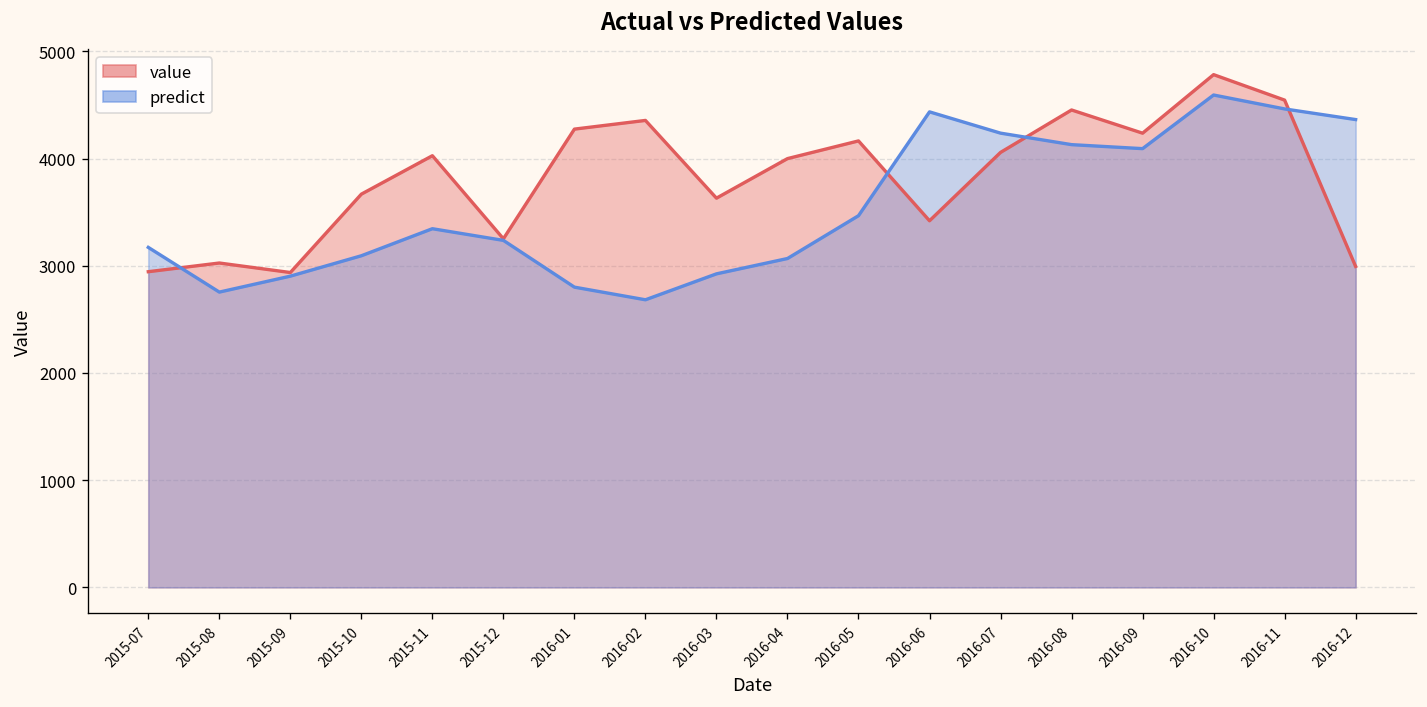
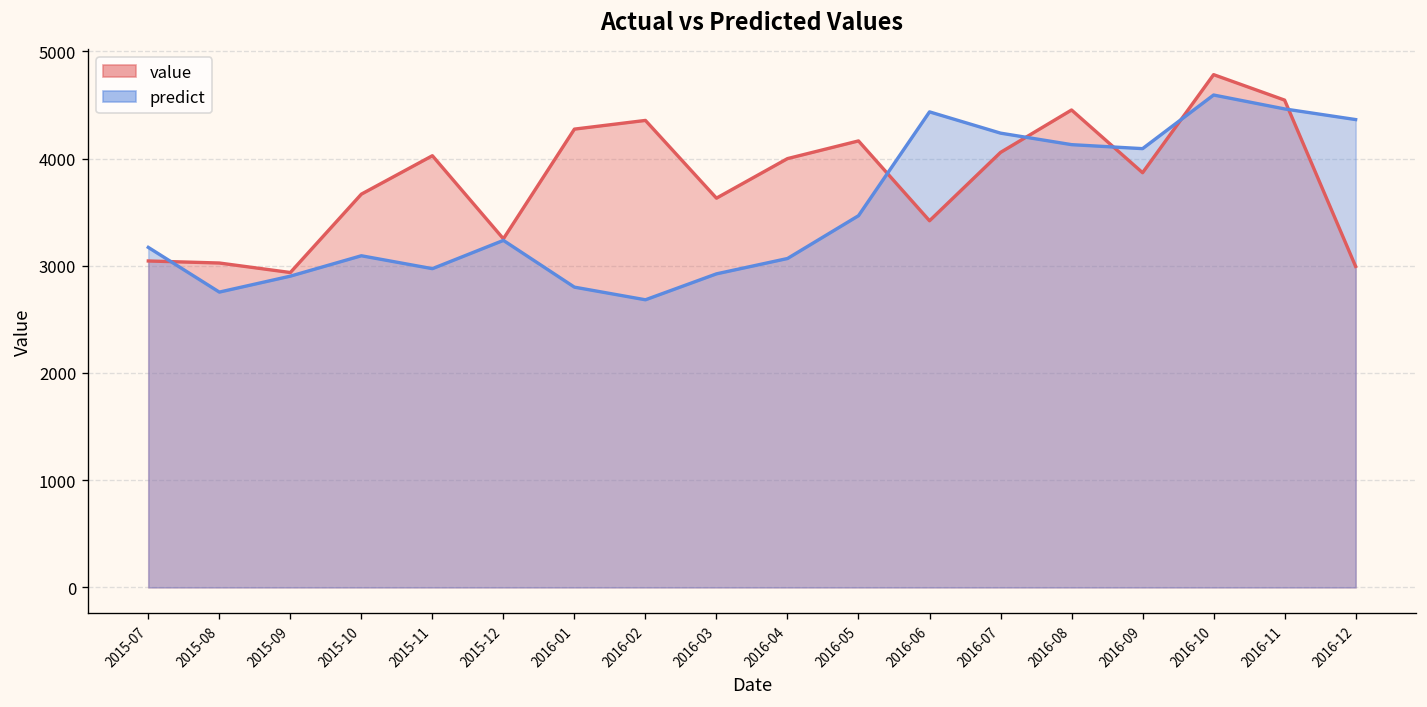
  {
    "value": {
-     "2015-07": 2900,
+     "2015-07": 3000,
      "2015-08": 3000,
      "2015-09": 2900,
      "2015-10": 3700,
      "2015-11": 4000,
      "2016-01": 4300,
      "2016-02": 4400,
      "2016-03": 3600,
      "2016-04": 4000,
      "2016-05": 4200,
      "2016-06": 3400,
      "2016-07": 4100,
      "2016-08": 4500,
-     "2016-09": 4200,
+     "2016-09": 3900,
      "2016-10": 4800,
      "2016-11": 4500,
      "2016-12": 3000
    },
    "predict": {
      "2015-07": 3200,
      "2015-08": 2800,
      "2015-09": 2900,
      "2015-10": 3100,
-     "2015-11": 3300,
+     "2015-11": 3000,
      "2016-01": 2800,
      "2016-02": 2700,
      "2016-03": 2900,
      "2016-04": 3100,
      "2016-05": 3500,
      "2016-06": 4400,
      "2016-07": 4200,
      "2016-08": 4100,
      "2016-09": 4100,
      "2016-10": 4600,
      "2016-11": 4500,
      "2016-12": 4400
    }
  }
